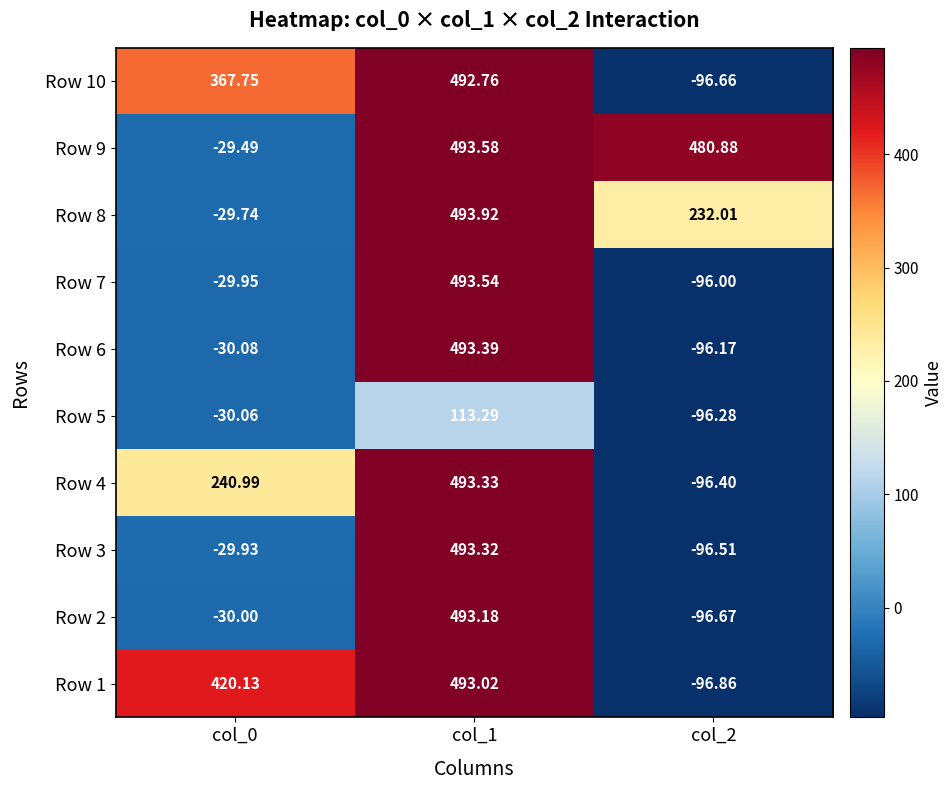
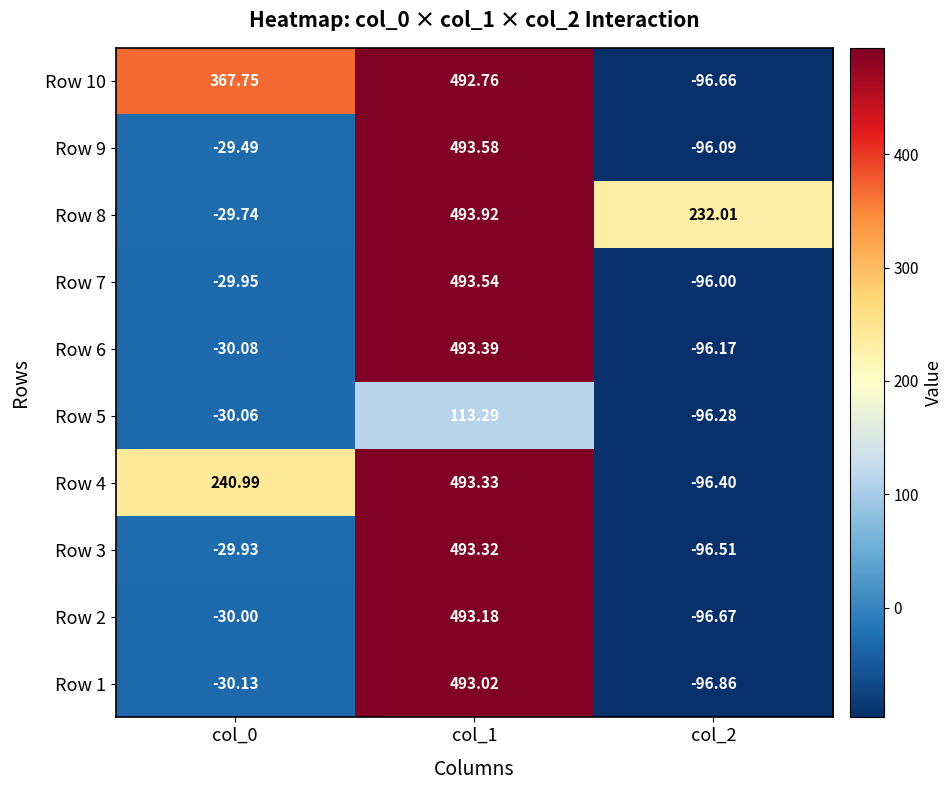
  {
    "Row 10": {
      "col_0": 367.75,
      "col_1": 492.76,
      "col_2": -96.66
    },
    "Row 9": {
      "col_0": -29.49,
      "col_1": 493.58,
-     "col_2": 480.88
+     "col_2": -96.09
    },
    "Row 8": {
      "col_0": -29.74,
      "col_1": 493.92,
      "col_2": 232.01
    },
    "Row 7": {
      "col_0": -29.95,
      "col_1": 493.54,
      "col_2": -96.00
    },
    "Row 6": {
      "col_0": -30.08,
      "col_1": 493.39,
      "col_2": -96.17
    },
    "Row 5": {
      "col_0": -30.06,
      "col_1": 113.29,
      "col_2": -96.28
    },
    "Row 4": {
      "col_0": 240.99,
      "col_1": 493.33,
      "col_2": -96.40
    },
    "Row 3": {
      "col_0": -29.93,
      "col_1": 493.32,
      "col_2": -96.51
    },
    "Row 2": {
      "col_0": -30.00,
      "col_1": 493.18,
      "col_2": -96.67
    },
    "Row 1": {
-     "col_0": 420.13,
+     "col_0": -30.13,
      "col_1": 493.02,
      "col_2": -96.86
    }
  }
